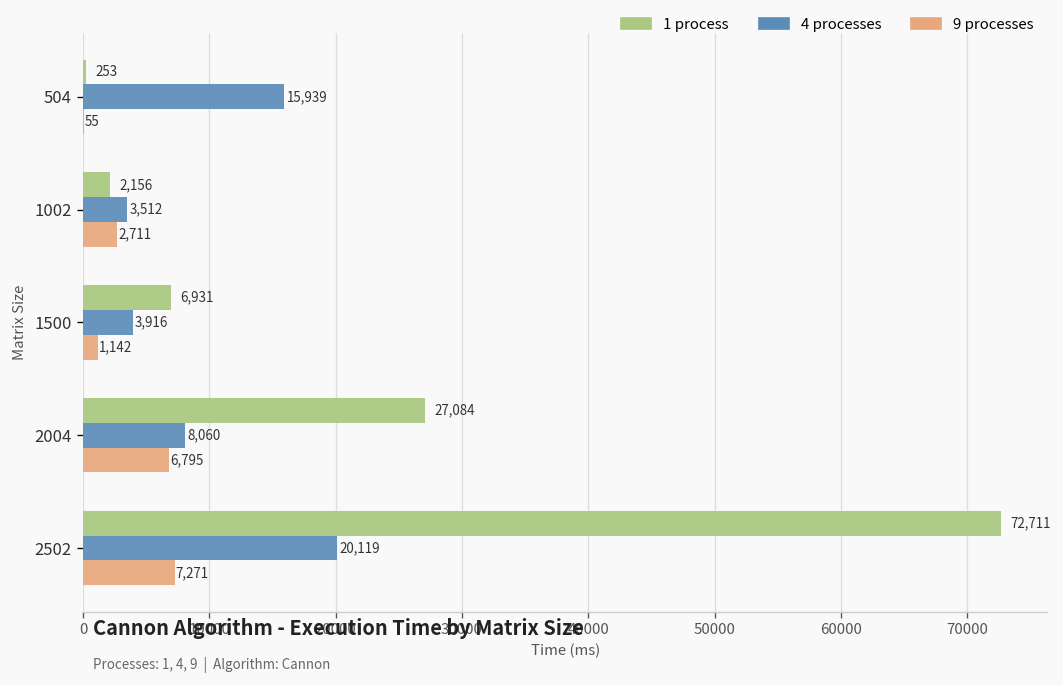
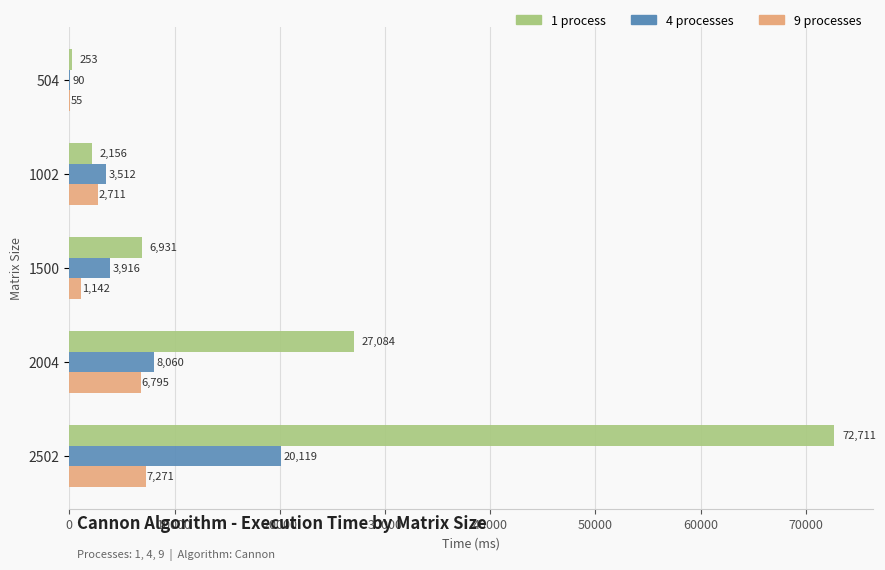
  {
    "1 process": {
      "504": "253",
      "1002": "2,156",
      "1500": "6,931",
      "2004": "27,084",
      "2502": "72,711"
    },
    "4 processes": {
-     "504": "15,939",
+     "504": "90",
      "1002": "3,512",
      "1500": "3,916",
      "2004": "8,060",
      "2502": "20,119"
    },
    "9 processes": {
      "504": "55",
      "1002": "2,711",
      "1500": "1,142",
      "2004": "6,795",
      "2502": "7,271"
    }
  }
